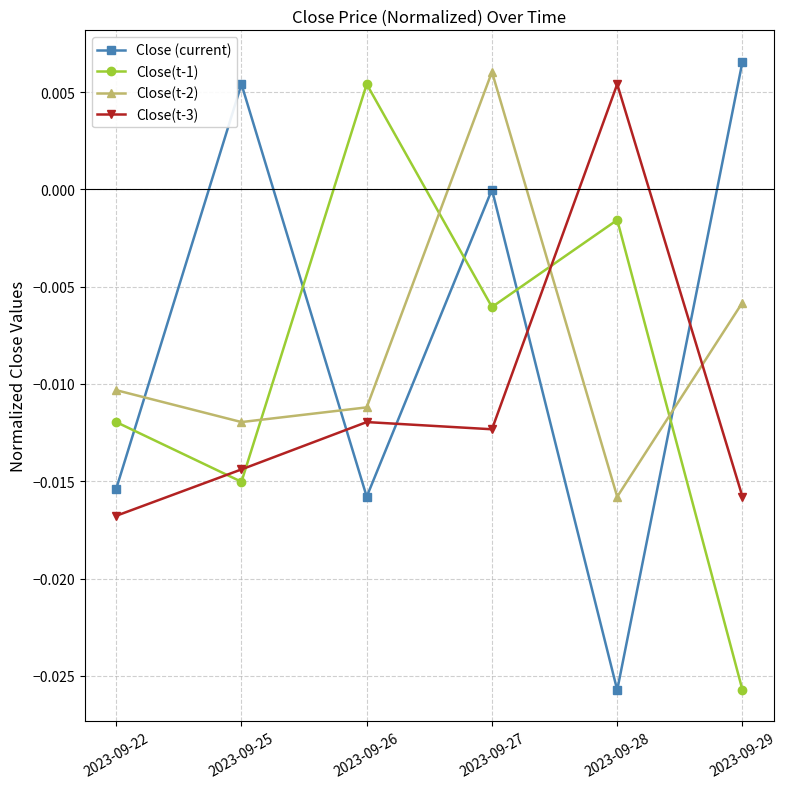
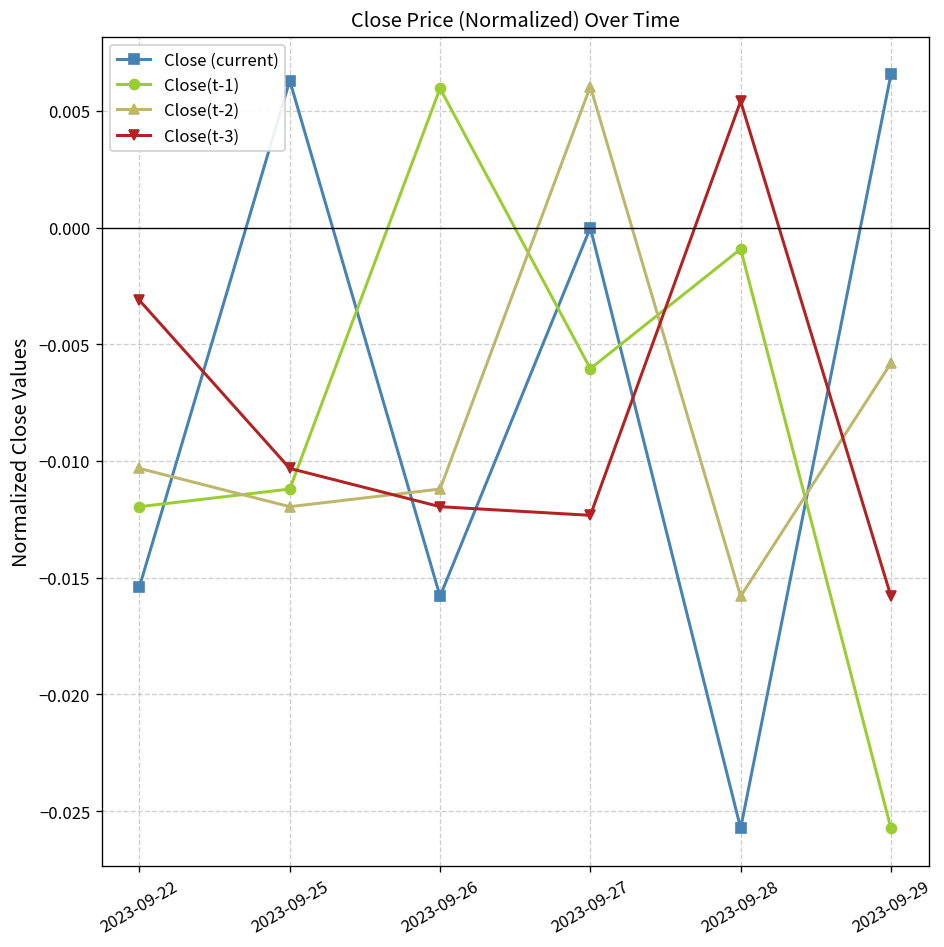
  {
    "Close (current)": {
      "2023-09-22": -0.0154,
-     "2023-09-25": 0.0054,
+     "2023-09-25": 0.0063,
      "2023-09-26": -0.0158,
      "2023-09-27": 0.0000,
      "2023-09-28": -0.0257,
      "2023-09-29": 0.0066
    },
    "Close(t-1)": {
      "2023-09-22": -0.0120,
-     "2023-09-25": -0.0150,
-     "2023-09-26": 0.0054,
+     "2023-09-25": -0.0112,
+     "2023-09-26": 0.0060,
      "2023-09-27": -0.0060,
-     "2023-09-28": -0.0016,
+     "2023-09-28": -0.0009,
      "2023-09-29": -0.0257
    },
    "Close(t-2)": {
      "2023-09-22": -0.0103,
      "2023-09-25": -0.0120,
      "2023-09-26": -0.0112,
      "2023-09-27": 0.0060,
      "2023-09-28": -0.0158,
      "2023-09-29": -0.0058
    },
    "Close(t-3)": {
-     "2023-09-22": -0.0168,
-     "2023-09-25": -0.0144,
+     "2023-09-22": -0.0031,
+     "2023-09-25": -0.0103,
      "2023-09-26": -0.0120,
      "2023-09-27": -0.0123,
      "2023-09-28": 0.0054,
      "2023-09-29": -0.0158
    }
  }
